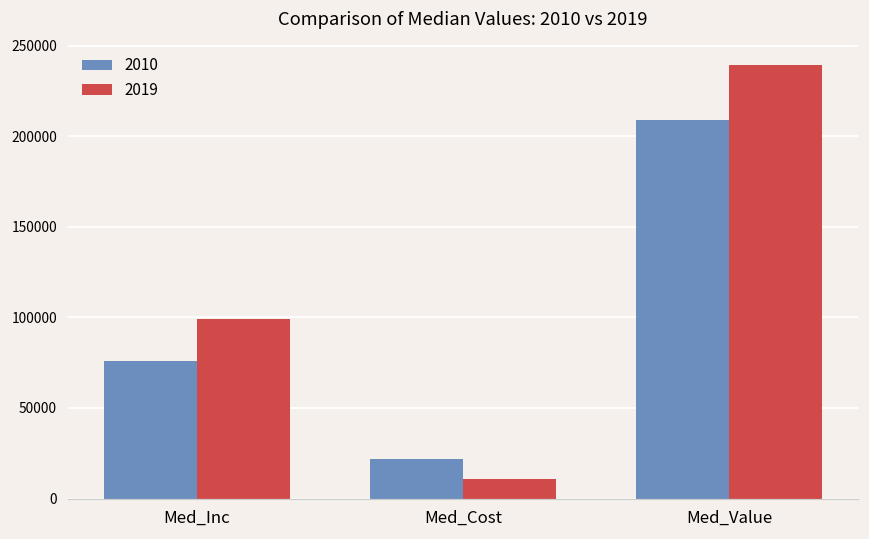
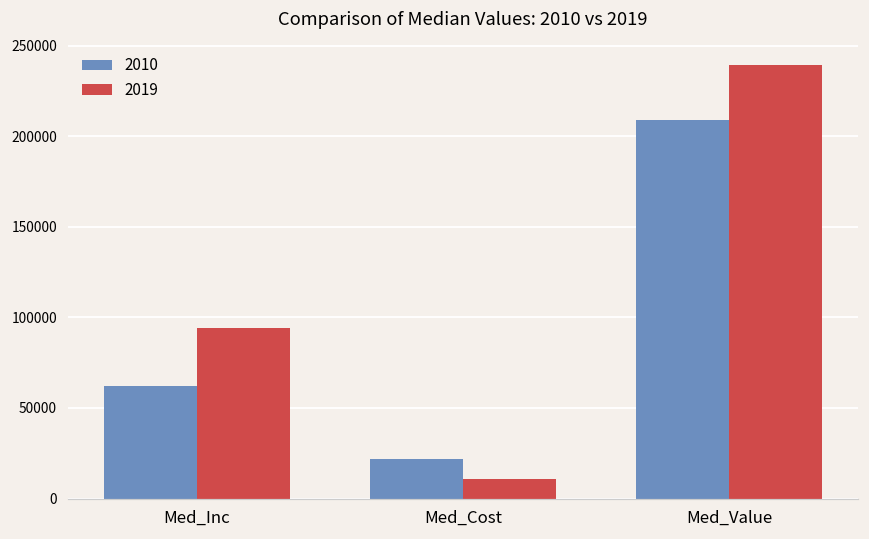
  {
    "2010": {
-     "Med_Inc": 76000,
+     "Med_Inc": 62000,
      "Med_Cost": 22000,
      "Med_Value": 209000
    },
    "2019": {
-     "Med_Inc": 99000,
+     "Med_Inc": 94000,
      "Med_Cost": 11000,
      "Med_Value": 239000
    }
  }
